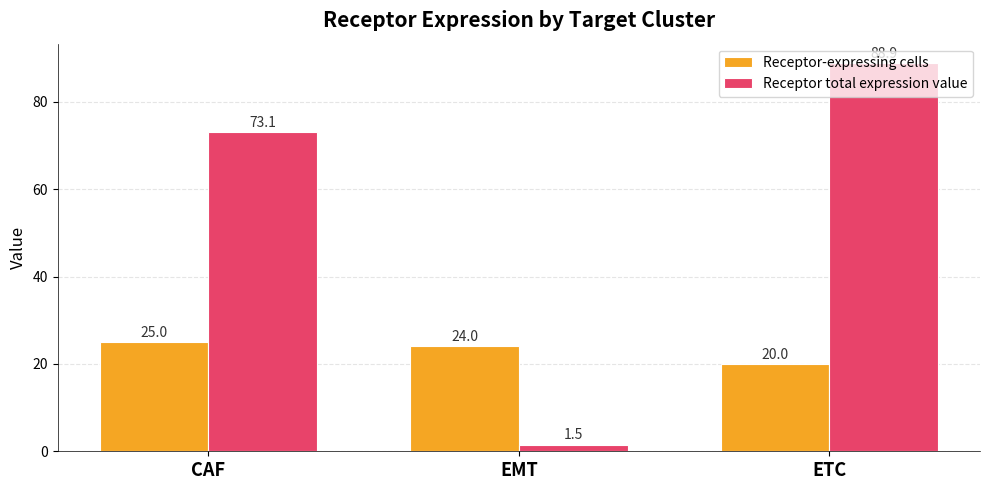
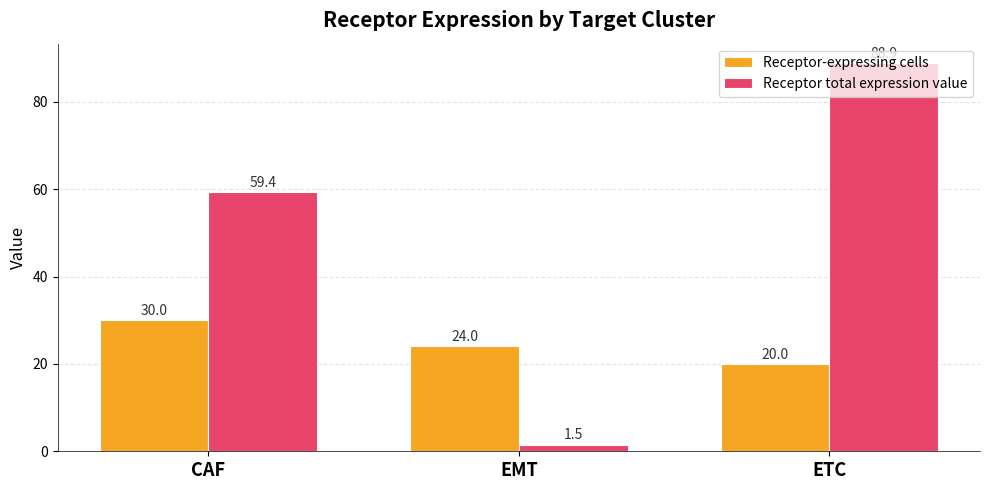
  {
    "Receptor-expressing cells": {
-     "CAF": 25.0,
+     "CAF": 30.0,
      "EMT": 24.0,
      "ETC": 20.0
    },
    "Receptor total expression value": {
-     "CAF": 73.1,
+     "CAF": 59.4,
      "EMT": 1.5
    }
  }
